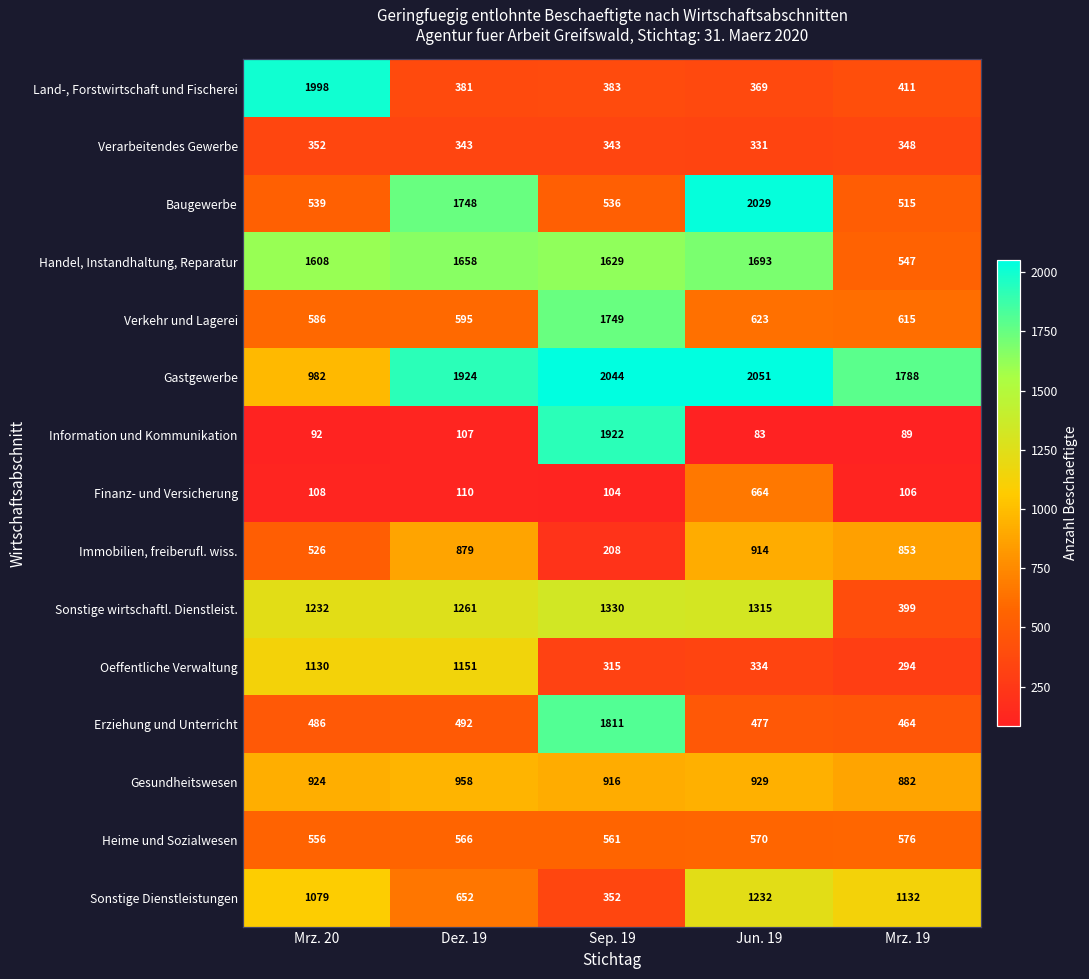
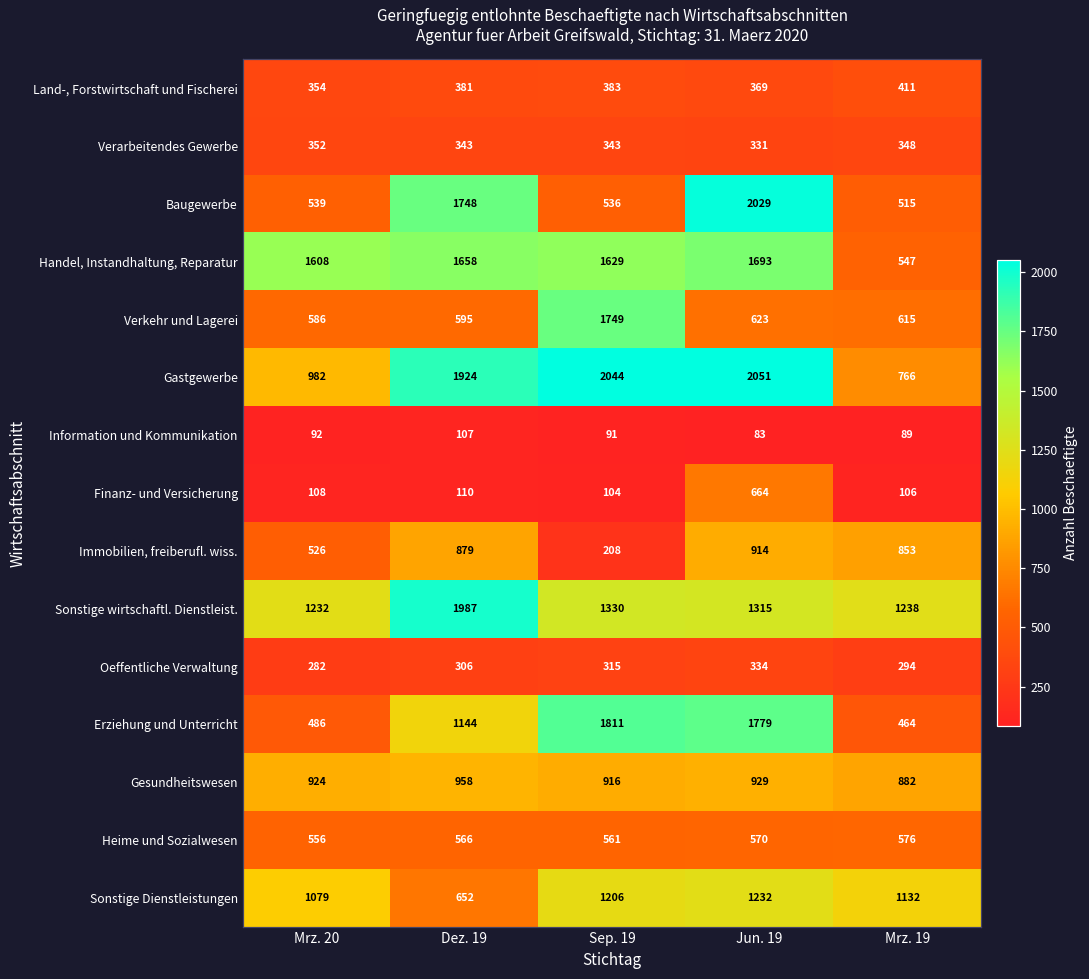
  {
    "Land-, Forstwirtschaft und Fischerei": {
-     "Mrz. 20": 1998,
+     "Mrz. 20": 354,
      "Dez. 19": 381,
      "Sep. 19": 383,
      "Jun. 19": 369,
      "Mrz. 19": 411
    },
    "Verarbeitendes Gewerbe": {
      "Mrz. 20": 352,
      "Dez. 19": 343,
      "Sep. 19": 343,
      "Jun. 19": 331,
      "Mrz. 19": 348
    },
    "Baugewerbe": {
      "Mrz. 20": 539,
      "Dez. 19": 1748,
      "Sep. 19": 536,
      "Jun. 19": 2029,
      "Mrz. 19": 515
    },
    "Handel, Instandhaltung, Reparatur": {
      "Mrz. 20": 1608,
      "Dez. 19": 1658,
      "Sep. 19": 1629,
      "Jun. 19": 1693,
      "Mrz. 19": 547
    },
    "Verkehr und Lagerei": {
      "Mrz. 20": 586,
      "Dez. 19": 595,
      "Sep. 19": 1749,
      "Jun. 19": 623,
      "Mrz. 19": 615
    },
    "Gastgewerbe": {
      "Mrz. 20": 982,
      "Dez. 19": 1924,
      "Sep. 19": 2044,
      "Jun. 19": 2051,
-     "Mrz. 19": 1788
+     "Mrz. 19": 766
    },
    "Information und Kommunikation": {
      "Mrz. 20": 92,
      "Dez. 19": 107,
-     "Sep. 19": 1922,
+     "Sep. 19": 91,
      "Jun. 19": 83,
      "Mrz. 19": 89
    },
    "Finanz- und Versicherung": {
      "Mrz. 20": 108,
      "Dez. 19": 110,
      "Sep. 19": 104,
      "Jun. 19": 664,
      "Mrz. 19": 106
    },
    "Immobilien, freiberufl. wiss.": {
      "Mrz. 20": 526,
      "Dez. 19": 879,
      "Sep. 19": 208,
      "Jun. 19": 914,
      "Mrz. 19": 853
    },
    "Sonstige wirtschaftl. Dienstleist.": {
      "Mrz. 20": 1232,
-     "Dez. 19": 1261,
+     "Dez. 19": 1987,
      "Sep. 19": 1330,
      "Jun. 19": 1315,
-     "Mrz. 19": 399
+     "Mrz. 19": 1238
    },
    "Oeffentliche Verwaltung": {
-     "Mrz. 20": 1130,
-     "Dez. 19": 1151,
+     "Mrz. 20": 282,
+     "Dez. 19": 306,
      "Sep. 19": 315,
      "Jun. 19": 334,
      "Mrz. 19": 294
    },
    "Erziehung und Unterricht": {
      "Mrz. 20": 486,
-     "Dez. 19": 492,
+     "Dez. 19": 1144,
      "Sep. 19": 1811,
-     "Jun. 19": 477,
+     "Jun. 19": 1779,
      "Mrz. 19": 464
    },
    "Gesundheitswesen": {
      "Mrz. 20": 924,
      "Dez. 19": 958,
      "Sep. 19": 916,
      "Jun. 19": 929,
      "Mrz. 19": 882
    },
    "Heime und Sozialwesen": {
      "Mrz. 20": 556,
      "Dez. 19": 566,
      "Sep. 19": 561,
      "Jun. 19": 570,
      "Mrz. 19": 576
    },
    "Sonstige Dienstleistungen": {
      "Mrz. 20": 1079,
      "Dez. 19": 652,
-     "Sep. 19": 352,
+     "Sep. 19": 1206,
      "Jun. 19": 1232,
      "Mrz. 19": 1132
    }
  }
